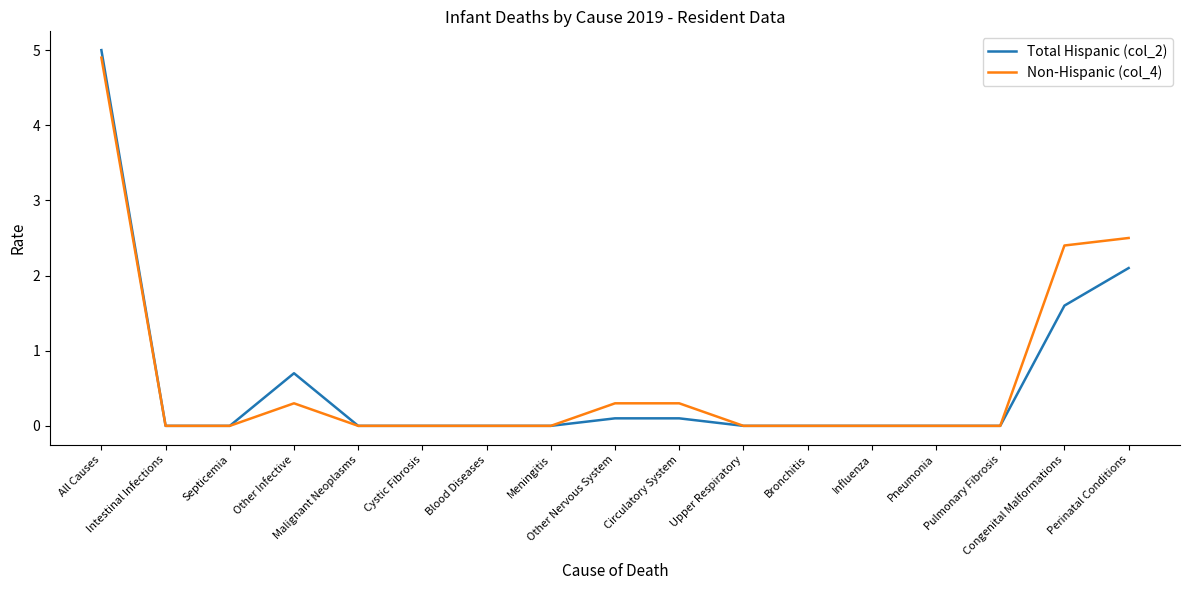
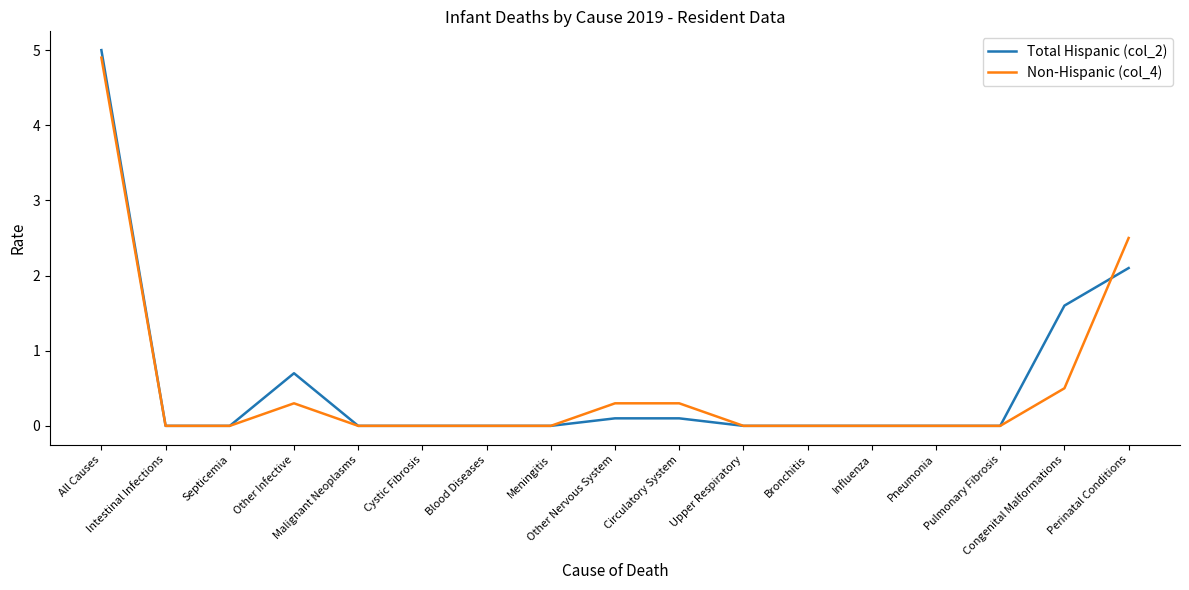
  {
    "Total Hispanic (col_2)": {
      "All Causes": 5.0,
      "Other Infective": 0.7,
      "Other Nervous System": 0.1,
      "Circulatory System": 0.1,
      "Congenital Malformations": 1.6,
      "Perinatal Conditions": 2.1
    },
    "Non-Hispanic (col_4)": {
      "All Causes": 4.9,
      "Other Infective": 0.3,
      "Other Nervous System": 0.3,
      "Circulatory System": 0.3,
-     "Congenital Malformations": 2.4,
+     "Congenital Malformations": 0.5,
      "Perinatal Conditions": 2.5
    }
  }
